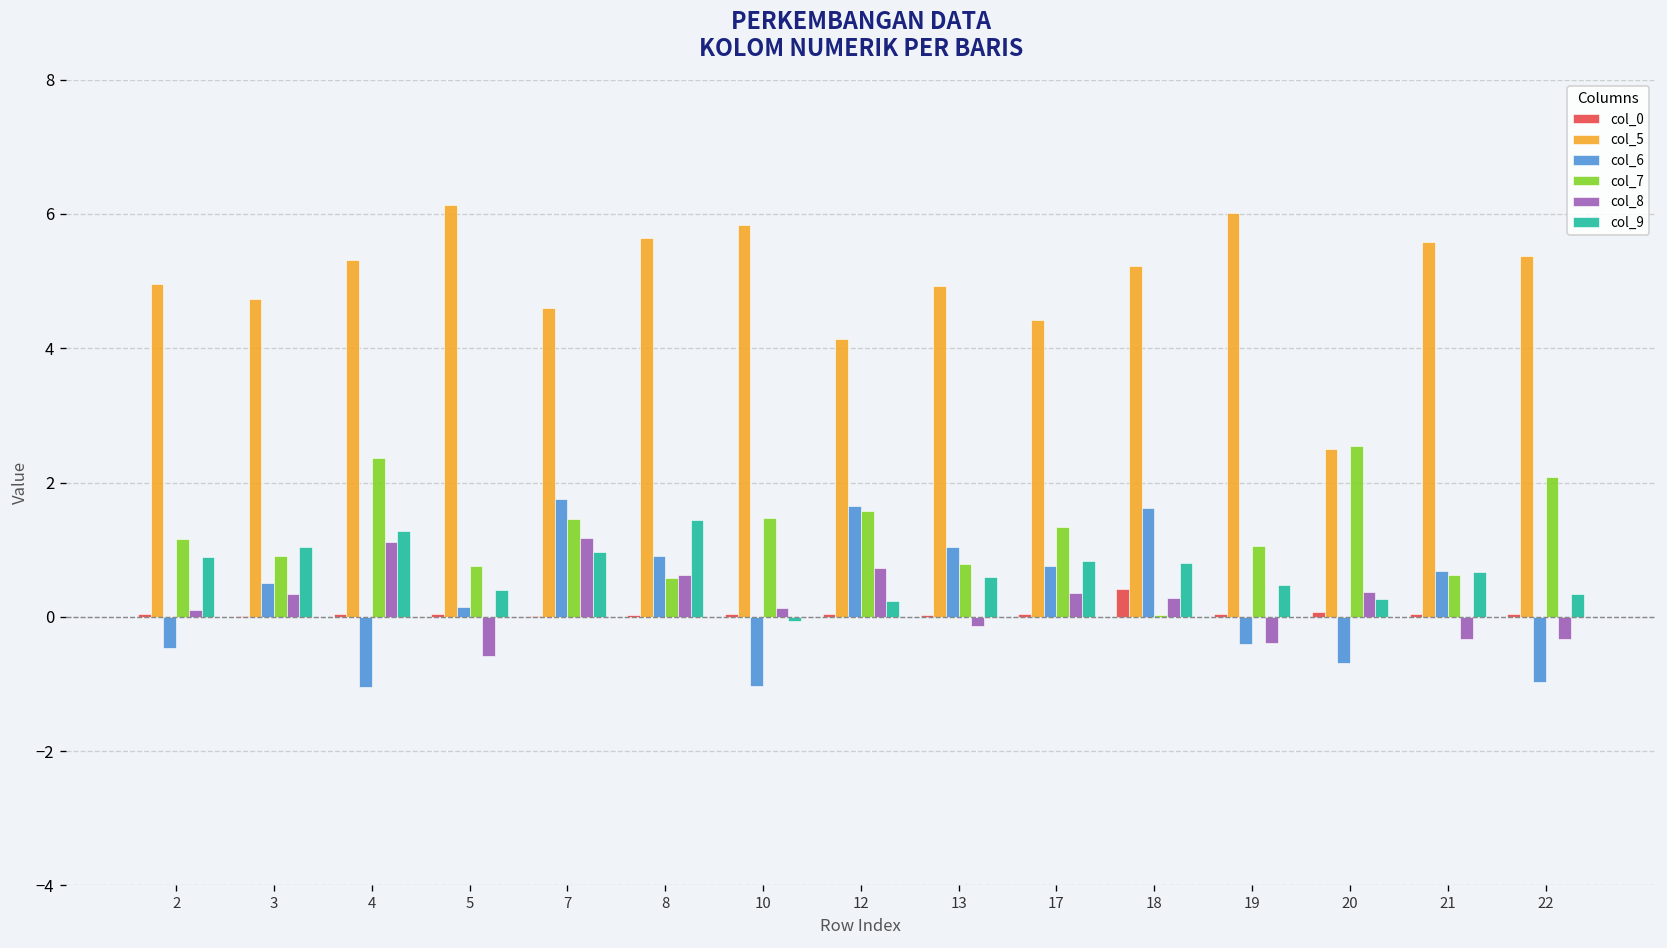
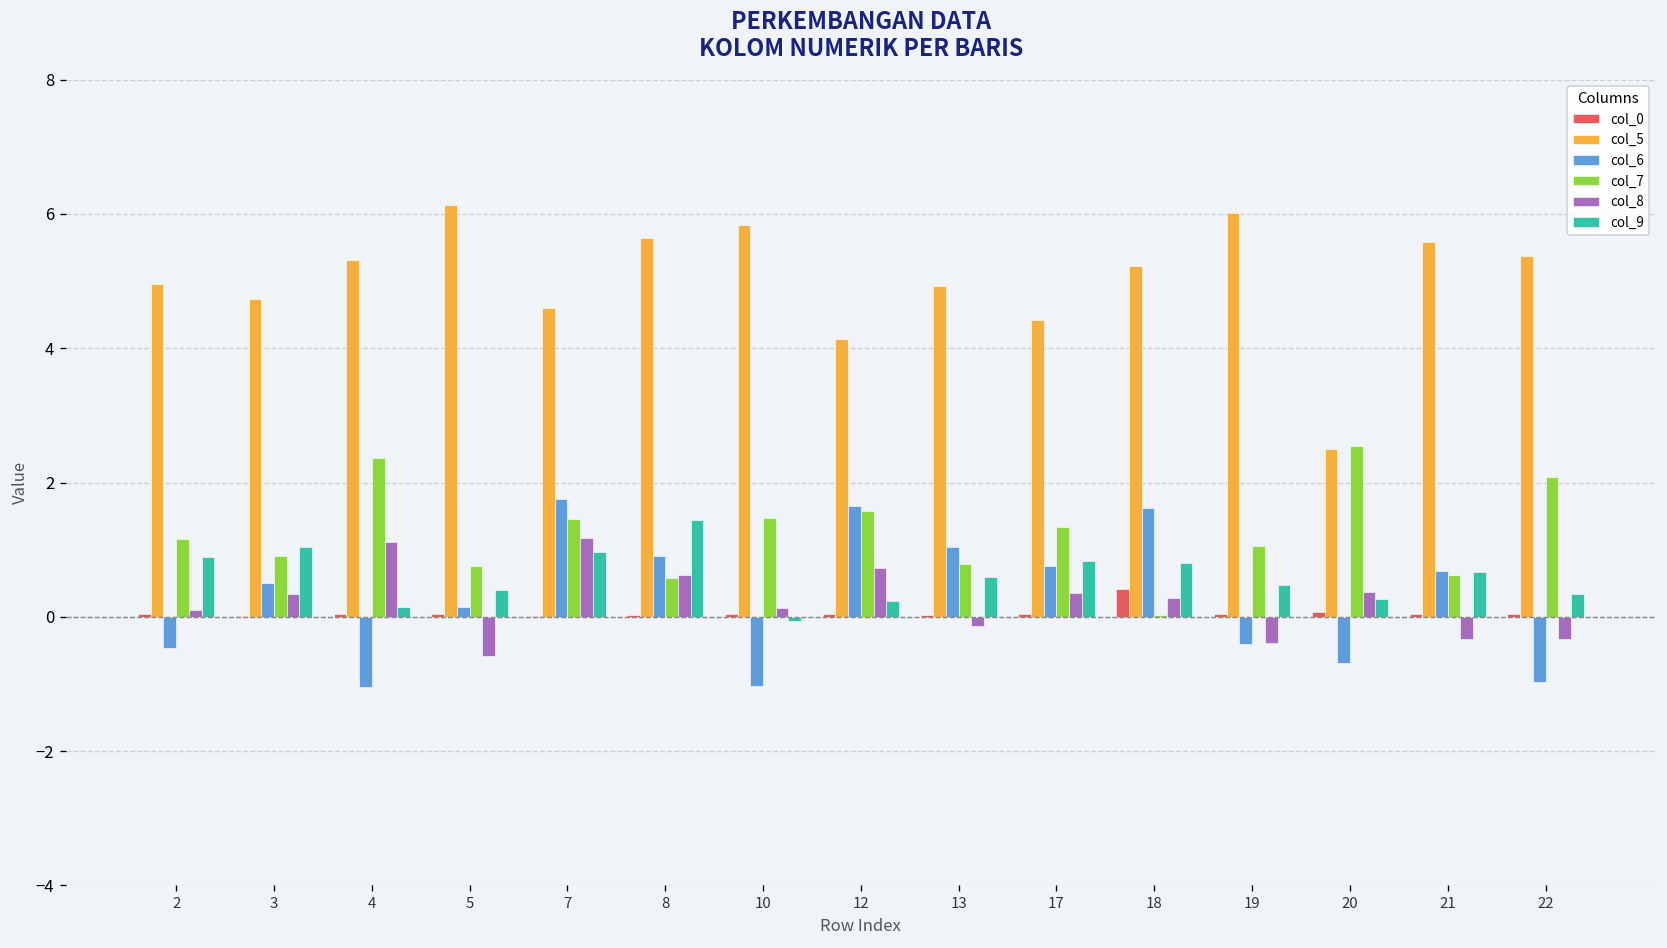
  {
    "col_0": {
      "18": 0.4,
      "20": 0.1
    },
    "col_5": {
      "2": 5.0,
      "3": 4.7,
      "4": 5.3,
      "5": 6.1,
      "7": 4.6,
      "8": 5.6,
      "10": 5.8,
      "12": 4.1,
      "13": 4.9,
      "17": 4.4,
      "18": 5.2,
      "19": 6.0,
      "20": 2.5,
      "21": 5.6,
      "22": 5.4
    },
    "col_6": {
      "2": -0.5,
      "3": 0.5,
      "4": -1.1,
      "5": 0.2,
      "7": 1.8,
      "8": 0.9,
      "10": -1.0,
      "12": 1.7,
      "13": 1.0,
      "17": 0.8,
      "18": 1.6,
      "19": -0.4,
      "20": -0.7,
      "21": 0.7,
      "22": -1.0
    },
    "col_7": {
      "2": 1.2,
      "3": 0.9,
      "4": 2.4,
      "5": 0.7,
      "7": 1.5,
      "8": 0.6,
      "10": 1.5,
      "12": 1.6,
      "13": 0.8,
      "17": 1.3,
      "19": 1.1,
      "20": 2.5,
      "21": 0.6,
      "22": 2.1
    },
    "col_8": {
      "2": 0.1,
      "3": 0.3,
      "4": 1.1,
      "5": -0.6,
      "7": 1.2,
      "8": 0.6,
      "10": 0.1,
      "12": 0.7,
      "13": -0.1,
      "17": 0.4,
      "18": 0.3,
      "19": -0.4,
      "20": 0.4,
      "21": -0.3,
      "22": -0.3
    },
    "col_9": {
      "2": 0.9,
      "3": 1.0,
-     "4": 1.3,
+     "4": 0.1,
      "5": 0.4,
      "7": 1.0,
      "8": 1.4,
      "10": -0.1,
      "12": 0.2,
      "13": 0.6,
      "17": 0.8,
      "18": 0.8,
      "19": 0.5,
      "20": 0.3,
      "21": 0.7,
      "22": 0.3
    }
  }
